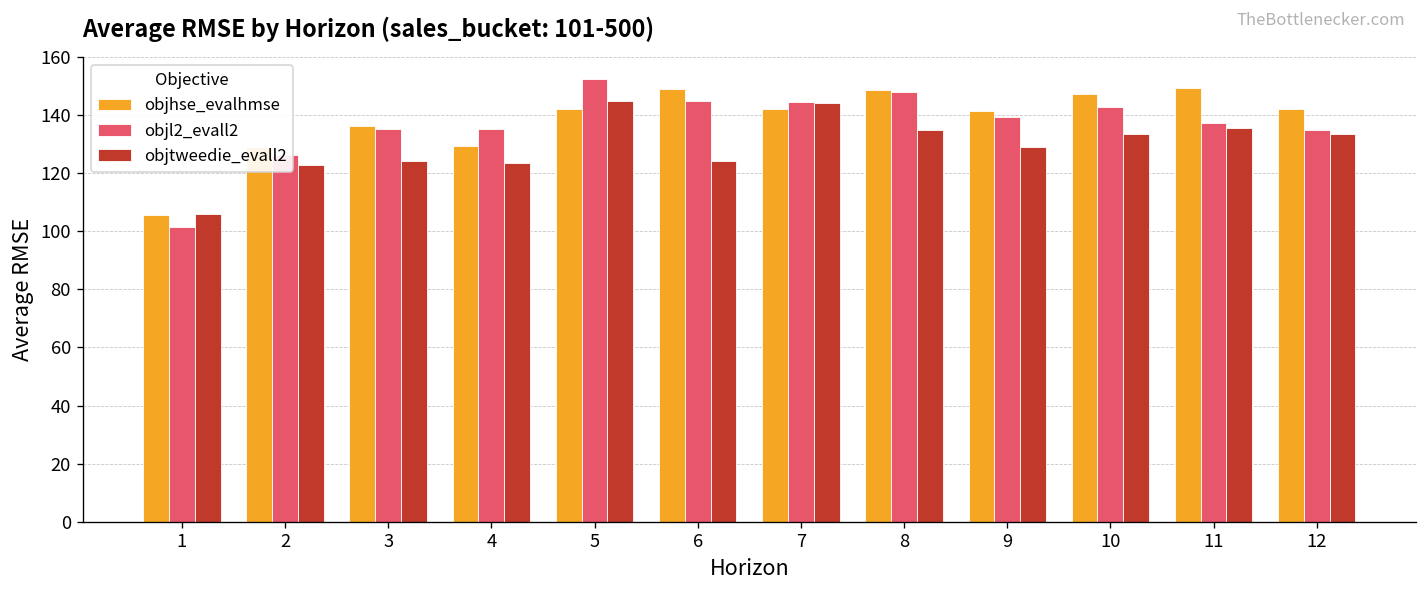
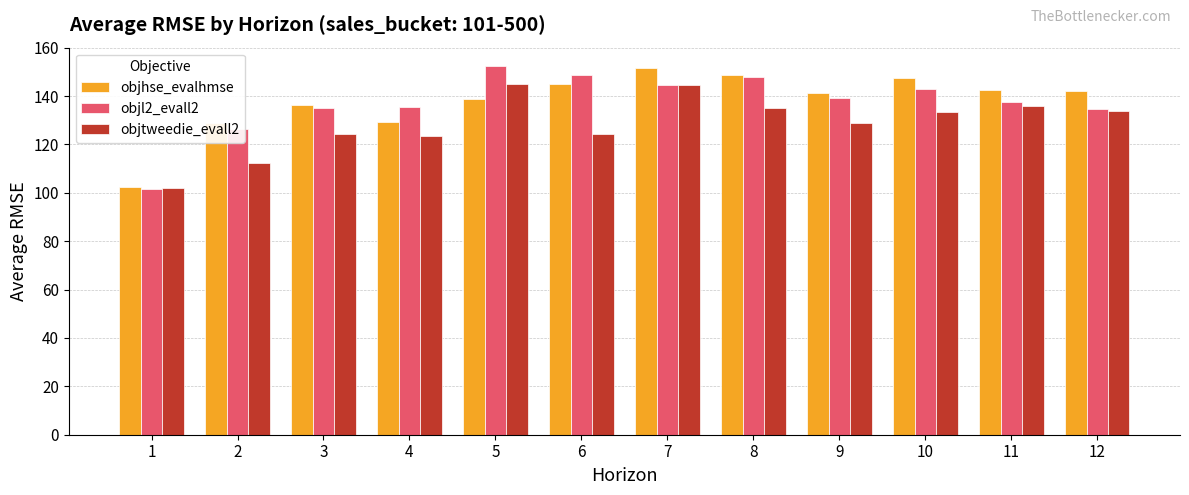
  {
    "objhse_evalhmse": {
-     "1": 106,
+     "1": 102,
      "3": 136,
      "4": 129,
-     "5": 142,
-     "6": 149,
-     "7": 142,
+     "5": 139,
+     "6": 145,
+     "7": 151,
      "8": 149,
      "9": 141,
      "10": 147,
-     "11": 150,
+     "11": 143,
      "12": 142
    },
    "objl2_evall2": {
      "1": 101,
      "3": 135,
      "4": 135,
      "5": 152,
-     "6": 145,
+     "6": 149,
      "7": 145,
      "8": 148,
      "9": 139,
      "10": 143,
      "11": 137,
      "12": 135
    },
    "objtweedie_evall2": {
-     "1": 106,
-     "2": 123,
+     "1": 102,
+     "2": 112,
      "3": 124,
      "4": 124,
      "5": 145,
      "6": 124,
      "7": 144,
      "8": 135,
      "9": 129,
      "10": 133,
      "11": 136,
      "12": 134
    }
  }
